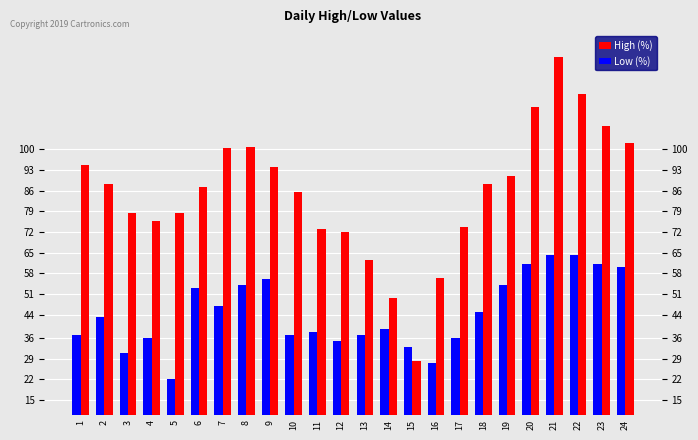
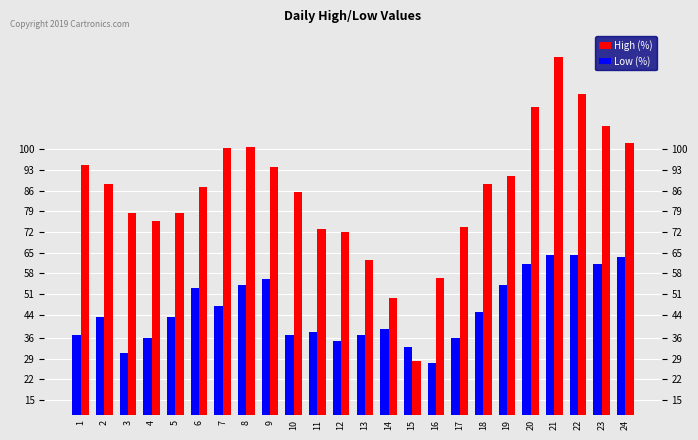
  {
    "High (%)": {
      "1": 95,
      "2": 88,
      "3": 78,
      "4": 76,
      "5": 78,
      "6": 87,
      "7": 101,
      "8": 101,
      "9": 94,
      "10": 86,
      "11": 73,
      "12": 72,
      "13": 62,
      "14": 49,
      "15": 28,
      "16": 56,
      "17": 74,
      "18": 88,
      "19": 91,
      "20": 114,
      "21": 131,
      "22": 119,
      "23": 108,
      "24": 102
    },
    "Low (%)": {
      "1": 37,
      "2": 43,
      "3": 31,
      "4": 36,
-     "5": 22,
+     "5": 43,
      "6": 53,
      "7": 47,
      "8": 54,
      "9": 56,
      "10": 37,
      "11": 38,
      "12": 35,
      "13": 37,
      "14": 39,
      "15": 33,
      "16": 28,
      "17": 36,
      "18": 45,
      "19": 54,
      "20": 61,
      "21": 64,
      "22": 64,
      "23": 61,
-     "24": 60
+     "24": 64
    }
  }
